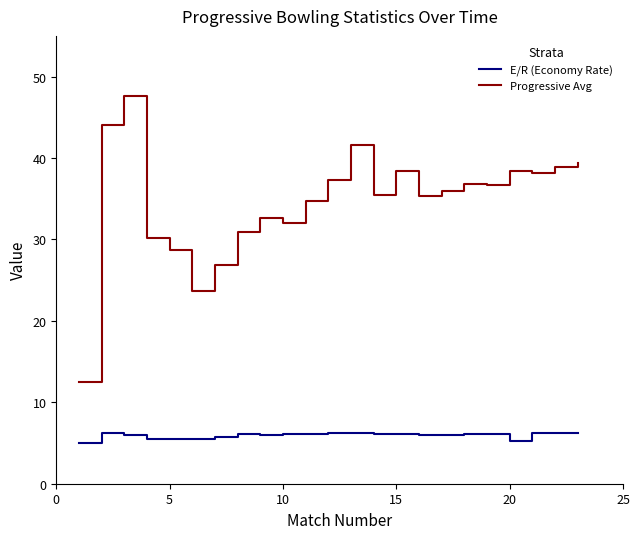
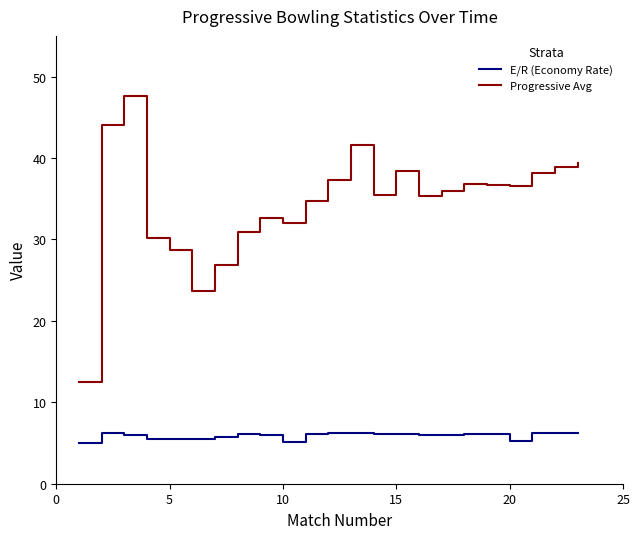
  {
    "E/R (Economy Rate)": {
      "5": 5,
-     "10": 6,
+     "10": 5,
      "15": 6,
      "20": 5
    },
    "Progressive Avg": {
      "5": 29,
      "10": 32,
      "15": 38,
-     "20": 38
+     "20": 37
    }
  }
